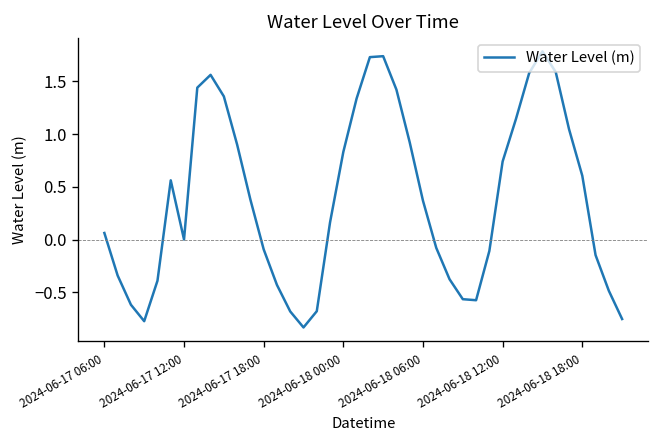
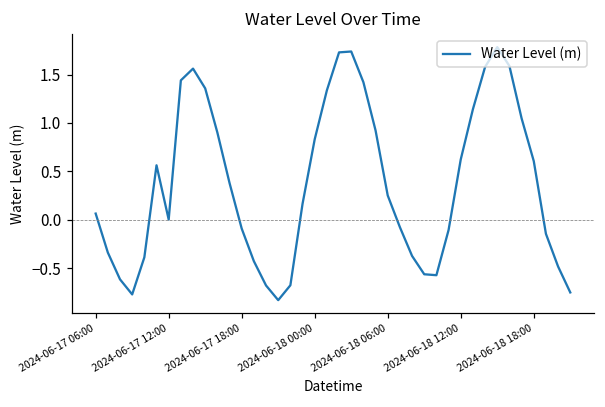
  {
    "2024-06-17 06:00": 0.1,
    "2024-06-17 12:00": 0.0,
    "2024-06-17 18:00": -0.1,
    "2024-06-18 00:00": 0.8,
-   "2024-06-18 06:00": 0.4,
-   "2024-06-18 12:00": 0.7,
+   "2024-06-18 06:00": 0.3,
+   "2024-06-18 12:00": 0.6,
    "2024-06-18 18:00": 0.6
  }
